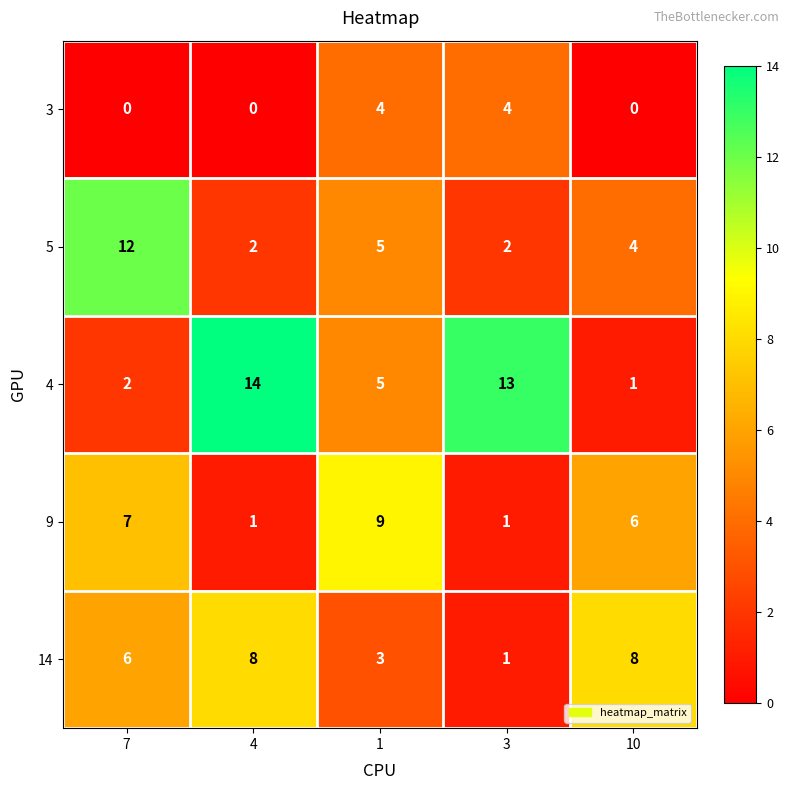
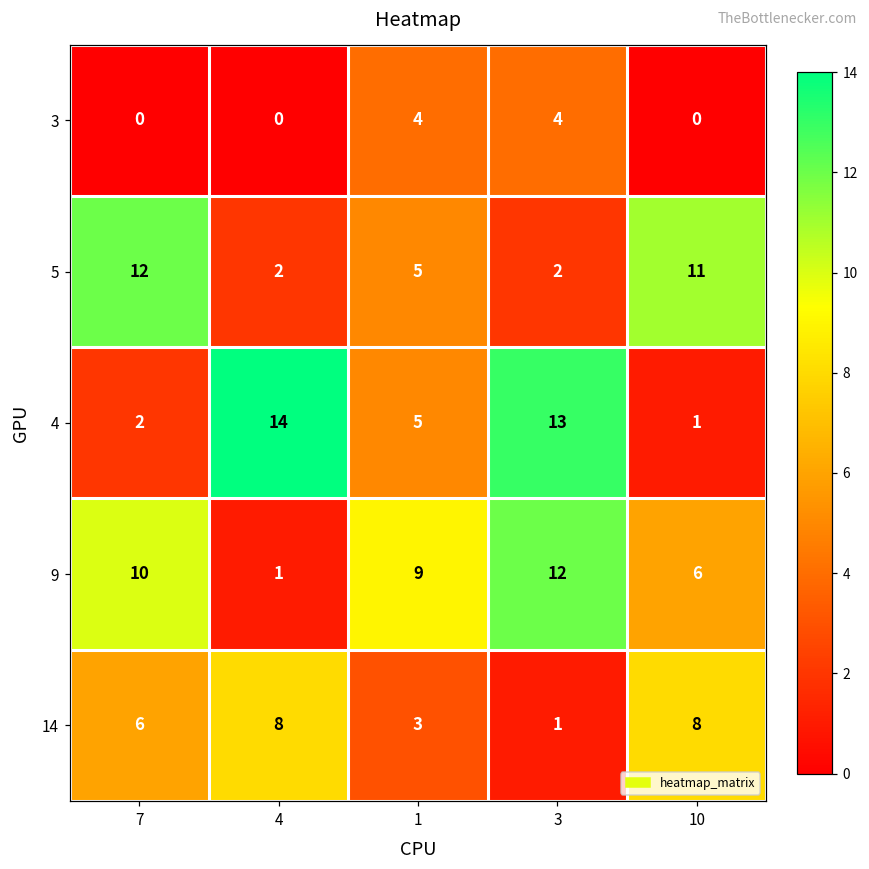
  {
    "3": {
      "7": 0,
      "4": 0,
      "1": 4,
      "3": 4,
      "10": 0
    },
    "5": {
      "7": 12,
      "4": 2,
      "1": 5,
      "3": 2,
-     "10": 4
+     "10": 11
    },
    "4": {
      "7": 2,
      "4": 14,
      "1": 5,
      "3": 13,
      "10": 1
    },
    "9": {
-     "7": 7,
+     "7": 10,
      "4": 1,
      "1": 9,
-     "3": 1,
+     "3": 12,
      "10": 6
    },
    "14": {
      "7": 6,
      "4": 8,
      "1": 3,
      "3": 1,
      "10": 8
    }
  }
